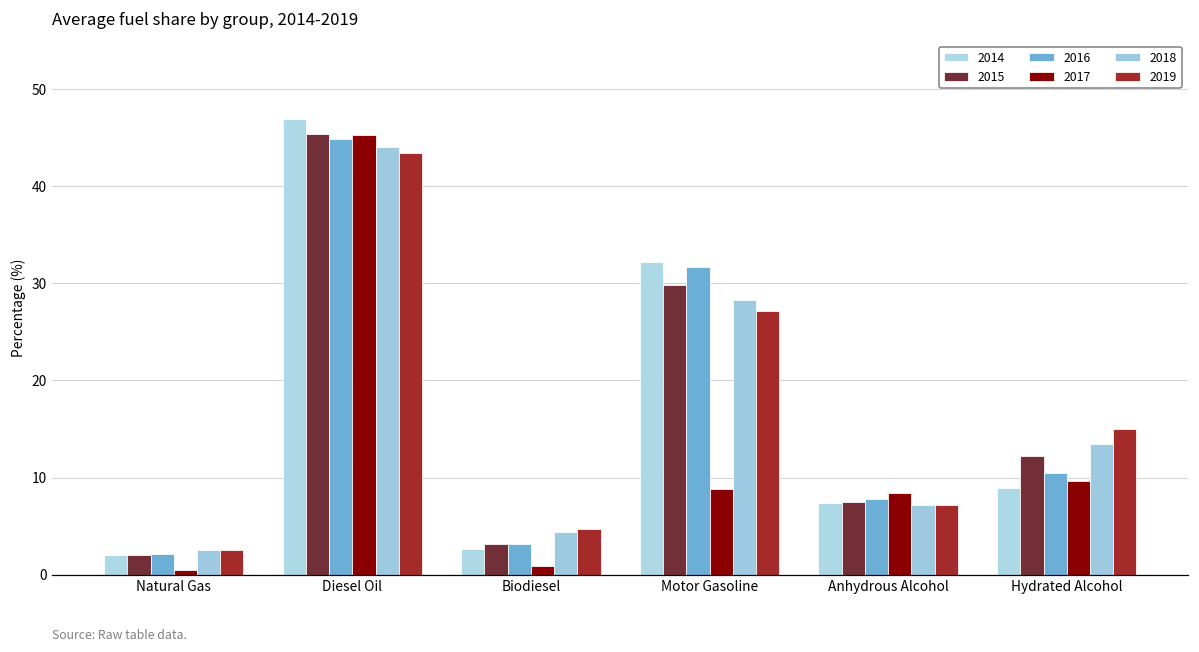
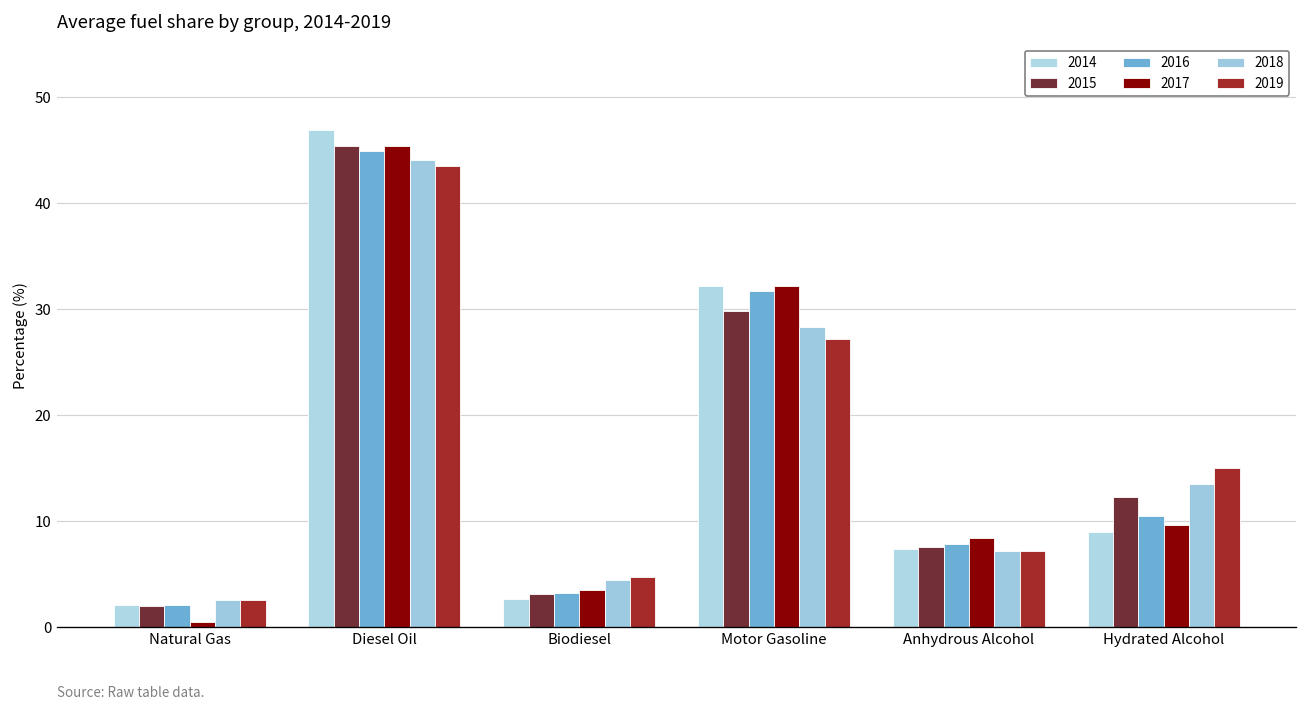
  {
    "2017": {
      "Natural Gas": 0,
      "Diesel Oil": 45,
-     "Biodiesel": 1,
-     "Motor Gasoline": 9,
+     "Biodiesel": 3,
+     "Motor Gasoline": 32,
      "Anhydrous Alcohol": 8,
      "Hydrated Alcohol": 10
    }
  }
